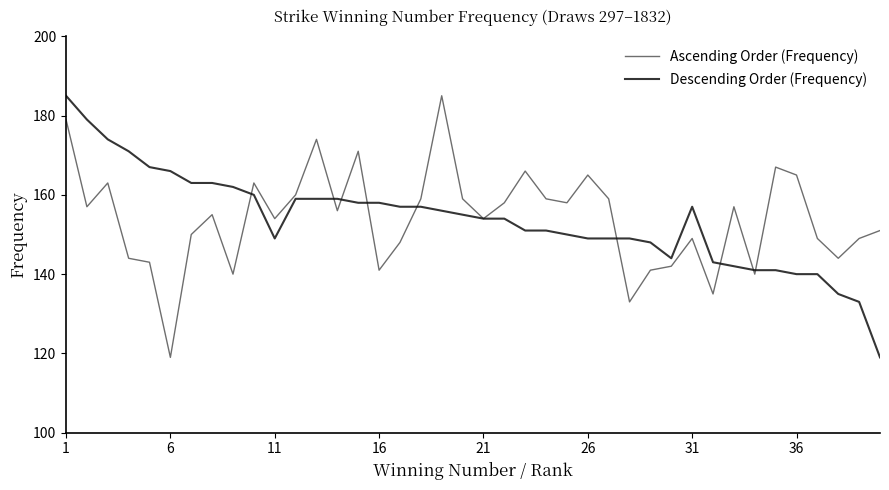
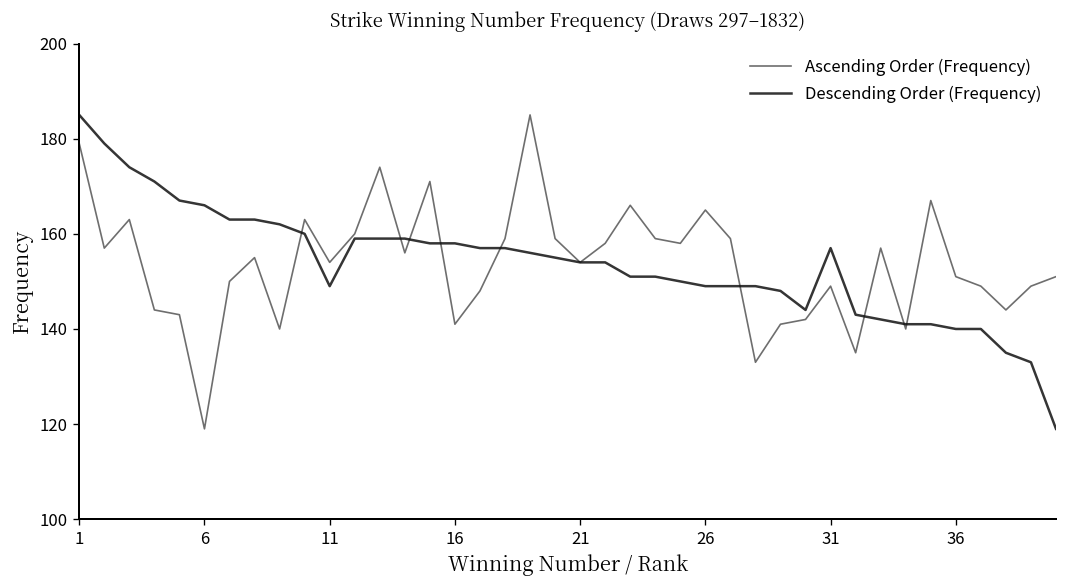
  {
    "Ascending Order (Frequency)": {
      "1": 179,
      "6": 119,
      "11": 154,
      "16": 141,
      "26": 165,
      "31": 149,
-     "36": 165
+     "36": 151
    },
    "Descending Order (Frequency)": {
      "1": 185,
      "6": 166,
      "11": 149,
      "16": 158,
      "26": 149,
      "31": 157,
      "36": 140
    }
  }
